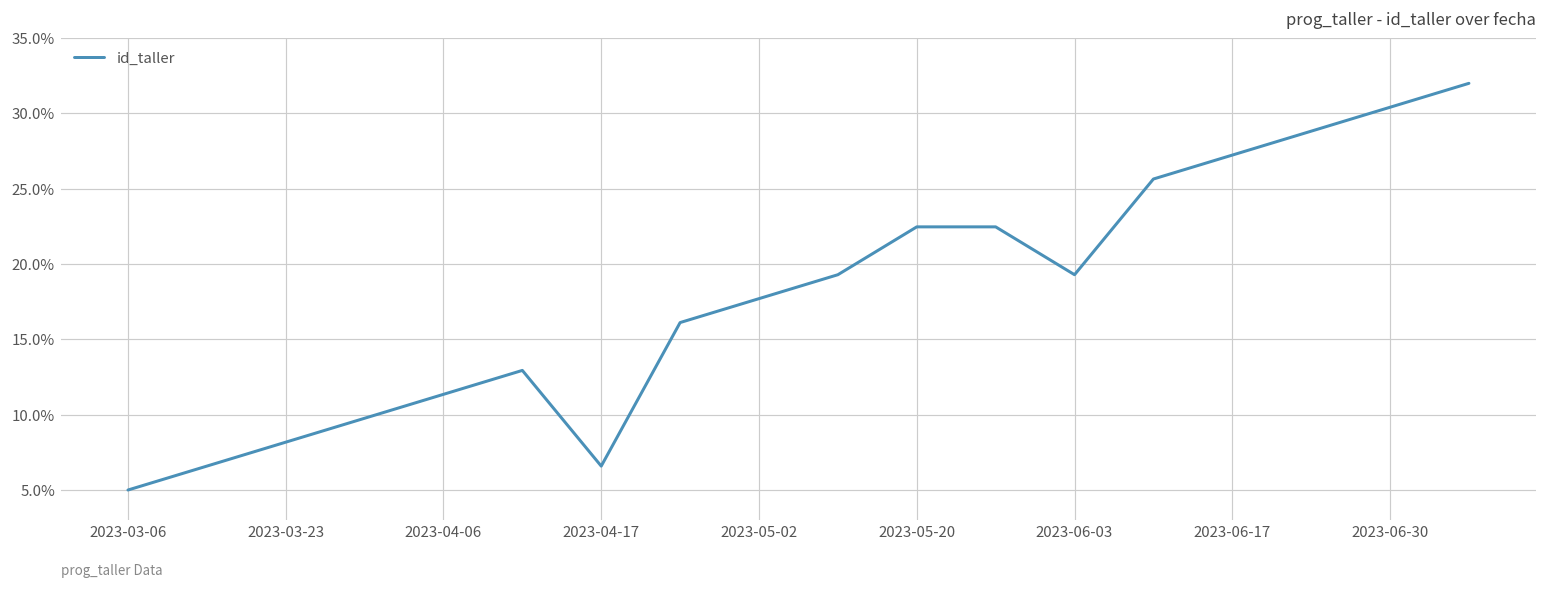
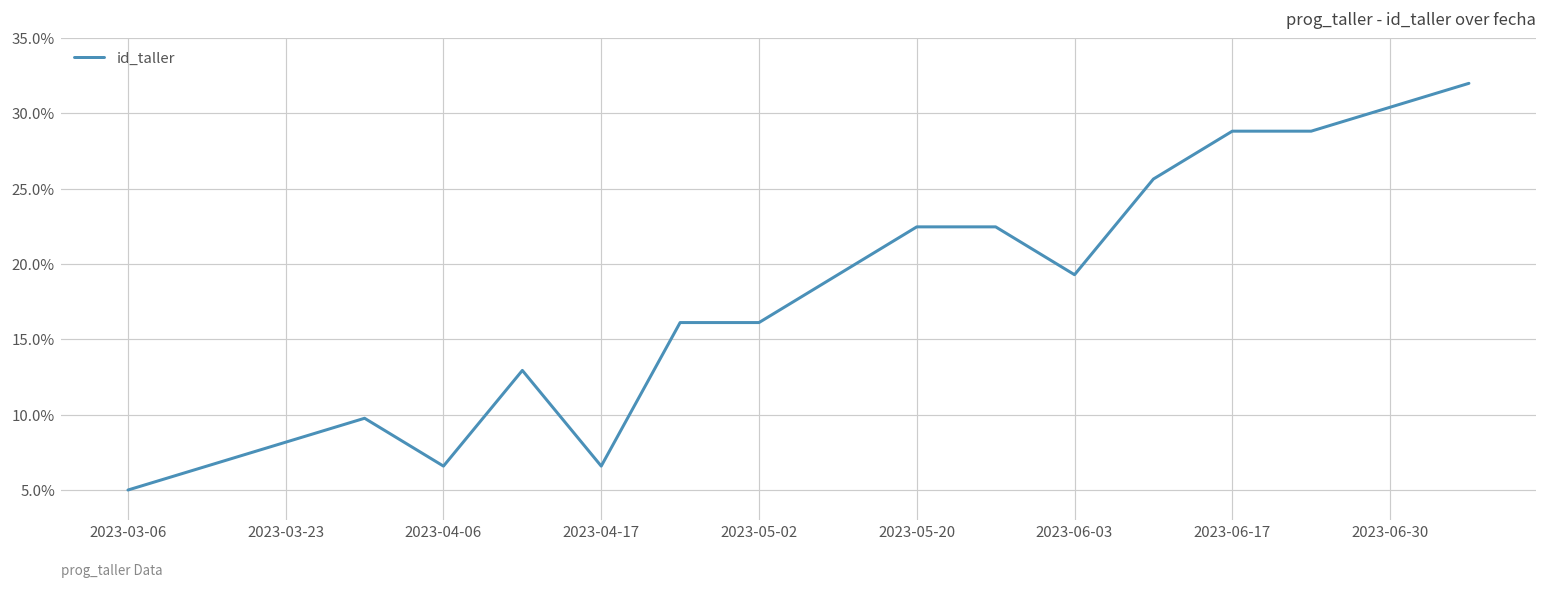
  {
    "2023-03-06": "5.0%",
    "2023-03-23": "8.2%",
-   "2023-04-06": "11.4%",
+   "2023-04-06": "6.6%",
    "2023-04-17": "6.6%",
-   "2023-05-02": "17.7%",
+   "2023-05-02": "16.1%",
    "2023-05-20": "22.5%",
    "2023-06-03": "19.3%",
-   "2023-06-17": "27.2%",
+   "2023-06-17": "28.8%",
    "2023-06-30": "30.4%"
  }
